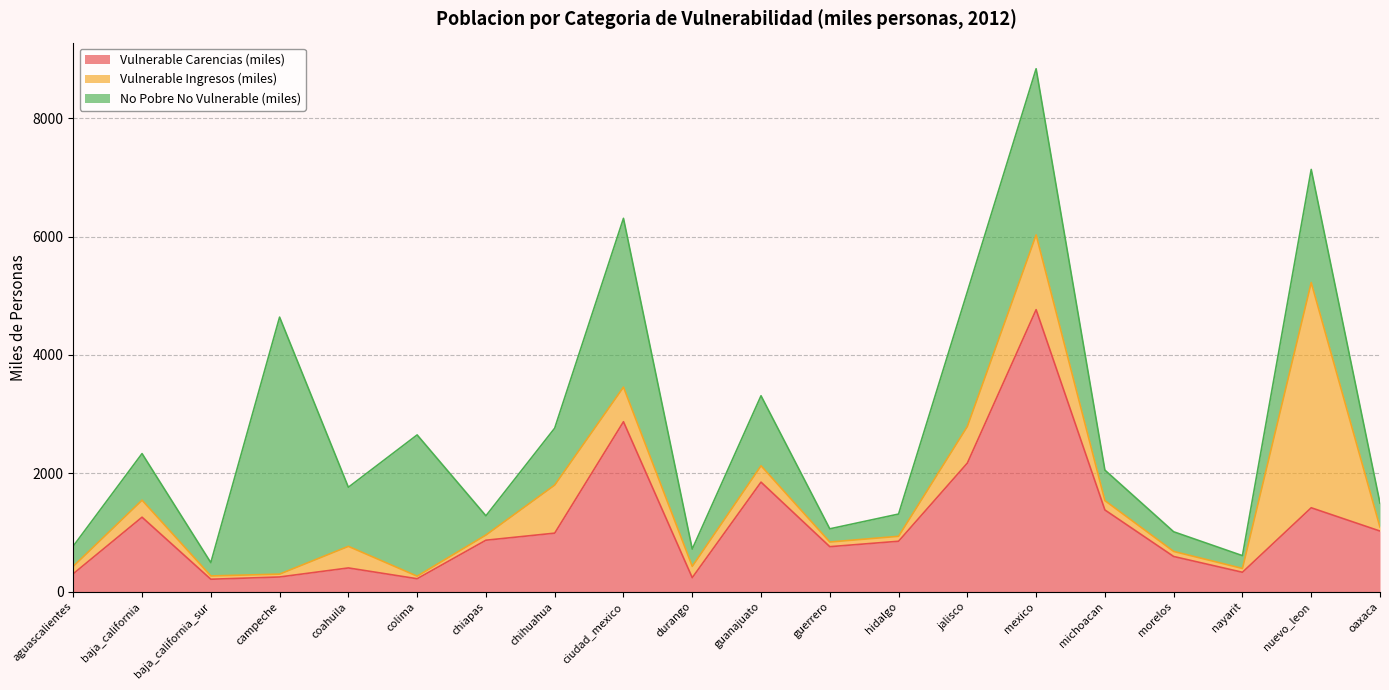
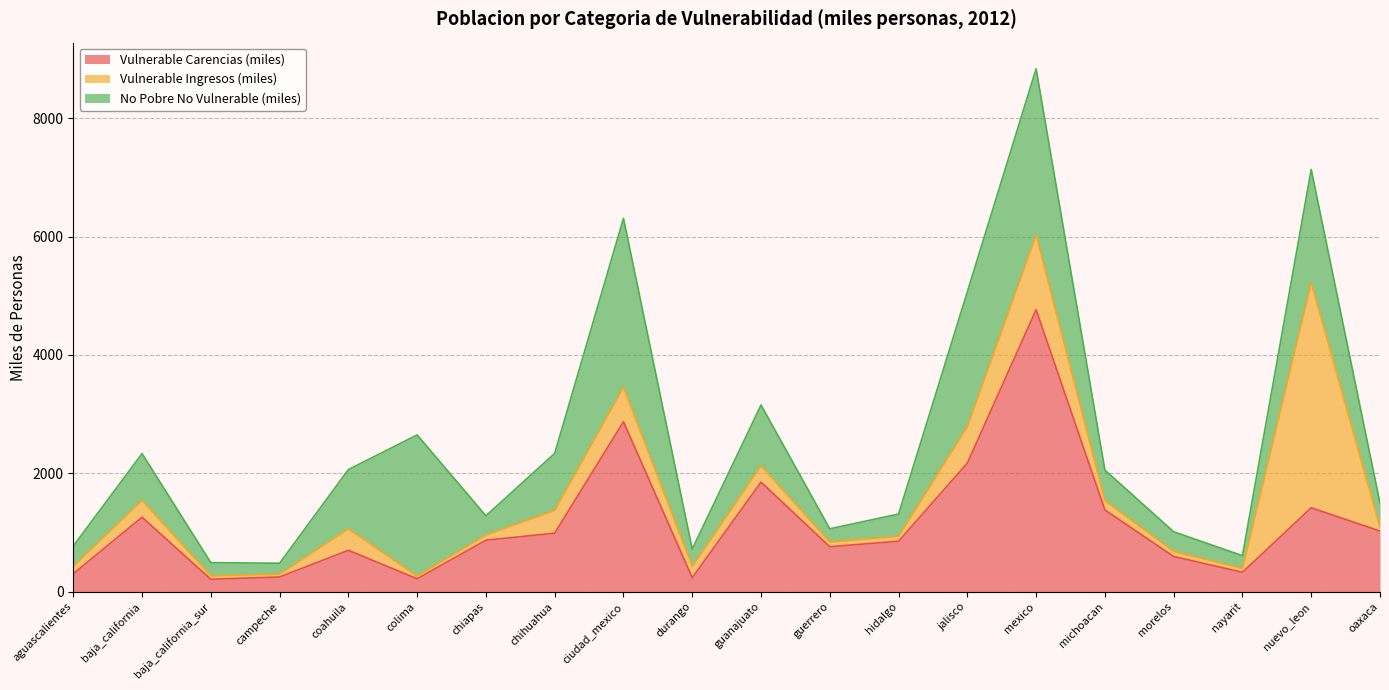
  {
    "Vulnerable Carencias (miles)": {
      "aguascalientes": 300,
      "baja_california": 1300,
      "baja_california_sur": 200,
      "campeche": 200,
-     "coahuila": 400,
+     "coahuila": 700,
      "chiapas": 900,
      "chihuahua": 1000,
      "ciudad_mexico": 2900,
      "durango": 200,
      "guanajuato": 1900,
      "guerrero": 800,
      "hidalgo": 900,
      "jalisco": 2200,
      "mexico": 4800,
      "michoacan": 1400,
      "morelos": 600,
      "nayarit": 300,
      "nuevo_leon": 1400,
      "oaxaca": 1000
    },
    "Vulnerable Ingresos (miles)": {
      "aguascalientes": 100,
      "baja_california": 300,
      "baja_california_sur": 100,
      "campeche": 0,
      "coahuila": 400,
      "chiapas": 100,
-     "chihuahua": 800,
+     "chihuahua": 400,
      "ciudad_mexico": 600,
      "durango": 200,
      "guanajuato": 300,
      "guerrero": 100,
      "hidalgo": 100,
      "jalisco": 600,
      "mexico": 1300,
      "michoacan": 200,
      "morelos": 100,
      "nayarit": 100,
      "nuevo_leon": 3800,
      "oaxaca": 100
    },
    "No Pobre No Vulnerable (miles)": {
      "aguascalientes": 300,
      "baja_california": 800,
      "baja_california_sur": 200,
-     "campeche": 4300,
+     "campeche": 200,
      "coahuila": 1000,
      "colima": 2400,
      "chiapas": 300,
      "chihuahua": 1000,
      "ciudad_mexico": 2900,
      "durango": 300,
-     "guanajuato": 1200,
+     "guanajuato": 1000,
      "guerrero": 200,
      "hidalgo": 400,
      "jalisco": 2300,
      "mexico": 2800,
      "michoacan": 500,
      "morelos": 300,
      "nayarit": 200,
      "nuevo_leon": 1900,
      "oaxaca": 400
    }
  }
